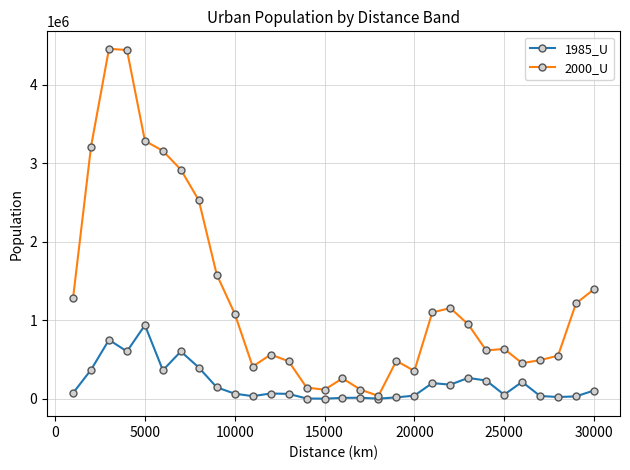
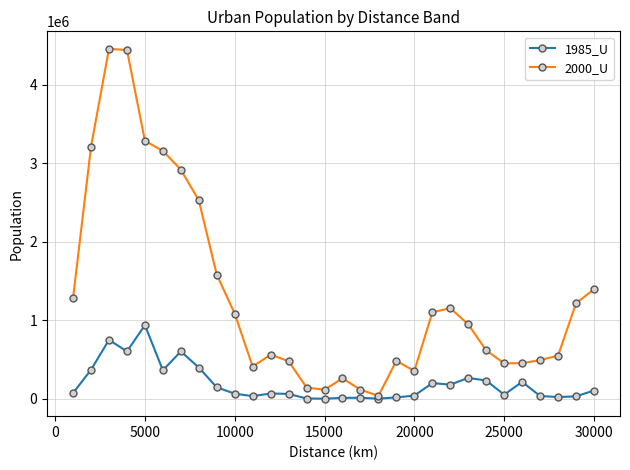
  {
    "1985_U": {
      "5000": 900000,
      "10000": 100000,
      "15000": 0,
      "20000": 0,
      "25000": 100000,
      "30000": 100000
    },
    "2000_U": {
      "5000": 3300000,
      "10000": 1100000,
      "15000": 100000,
      "20000": 400000,
-     "25000": 600000,
+     "25000": 500000,
      "30000": 1400000
    }
  }
